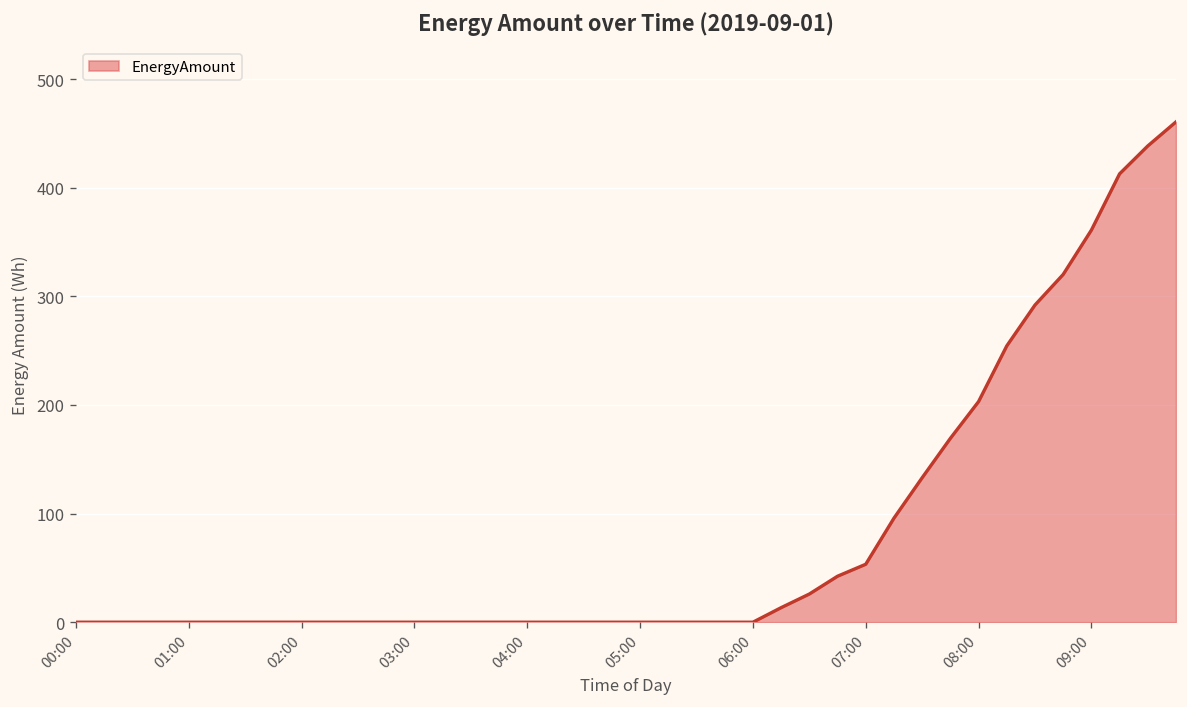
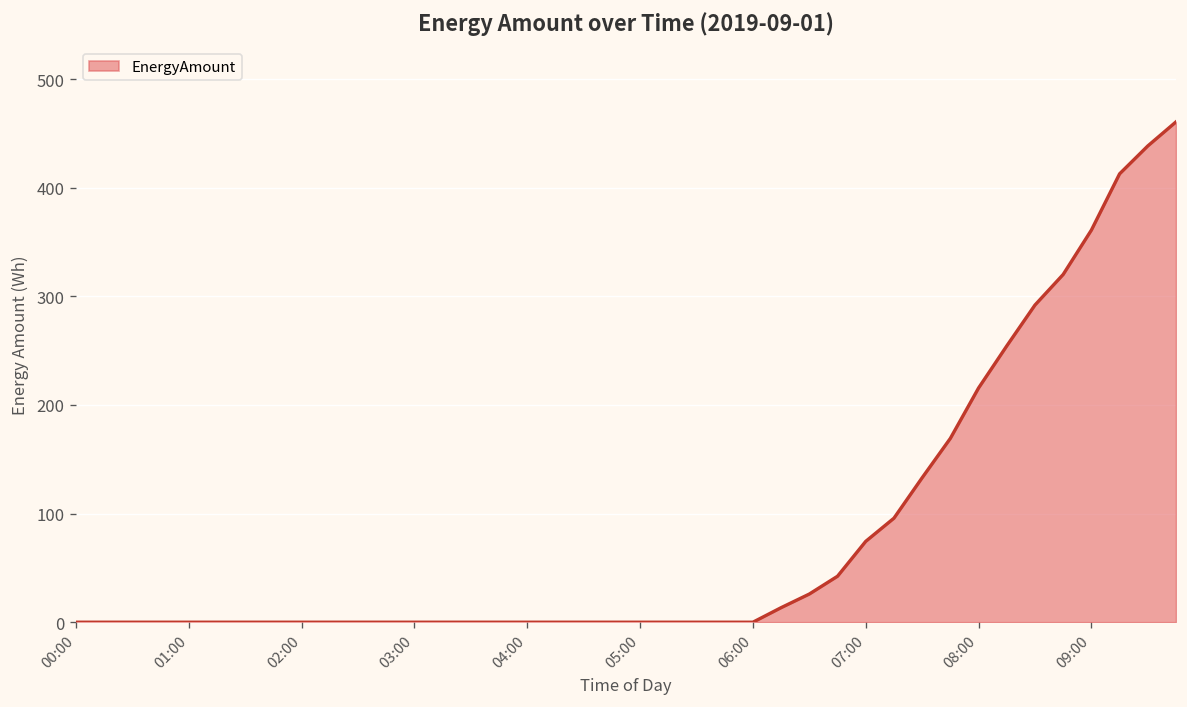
  {
    "00:00": 0,
    "01:00": 0,
    "02:00": 0,
    "03:00": 0,
    "04:00": 0,
    "05:00": 0,
    "06:00": 0,
-   "07:00": 50,
-   "08:00": 200,
+   "07:00": 70,
+   "08:00": 220,
    "09:00": 360
  }
